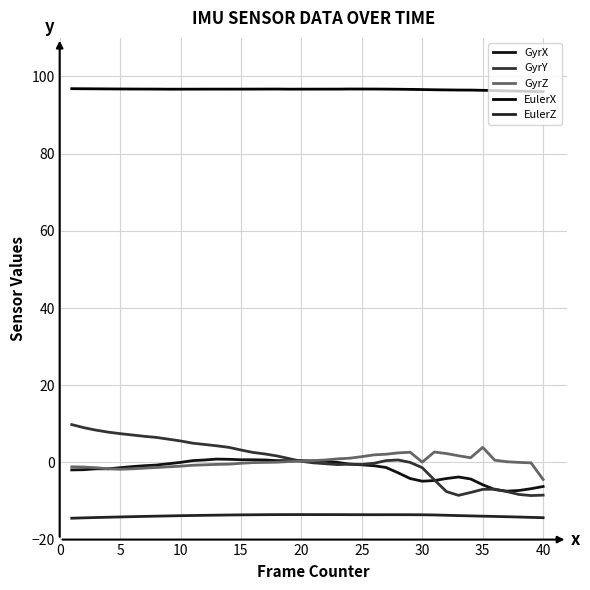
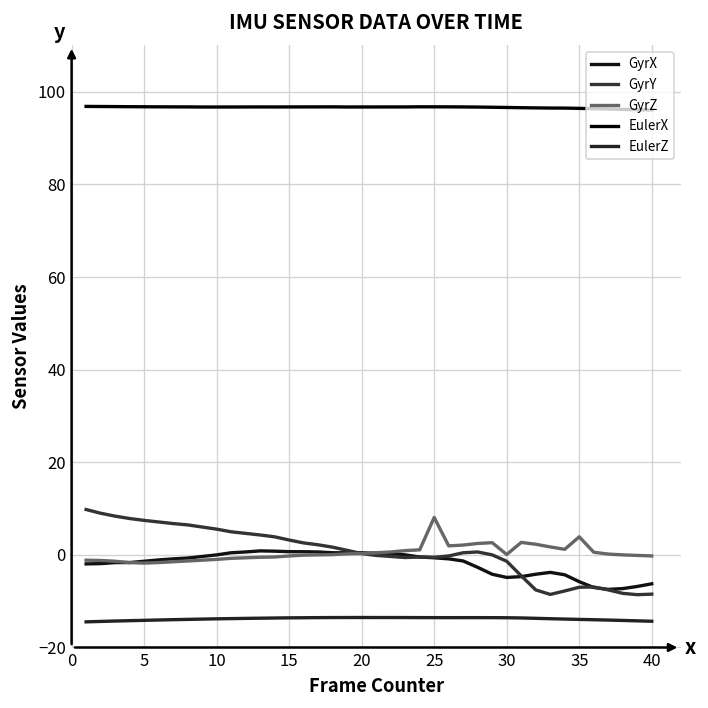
  {
    "GyrZ": {
      "10": -1,
      "15": 0,
-     "25": 1,
+     "25": 8,
      "30": 0,
      "35": 4,
-     "40": -4
+     "40": 0
    }
  }
